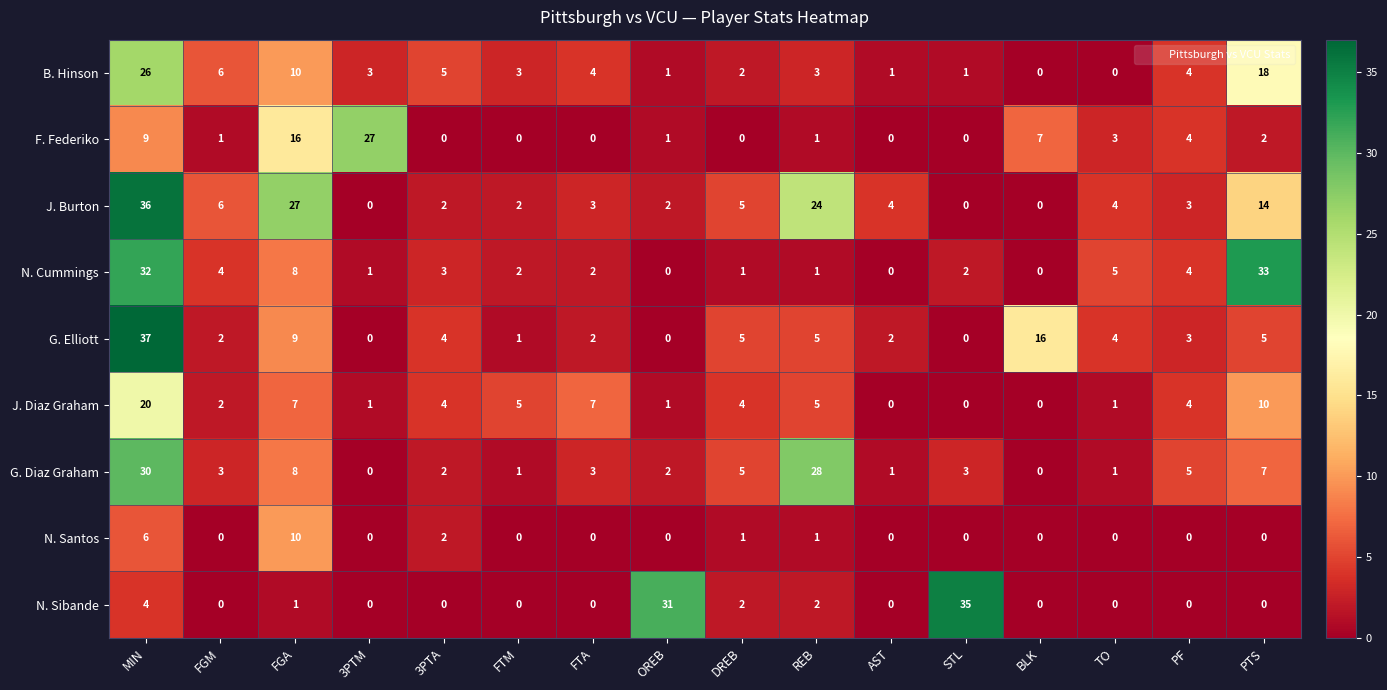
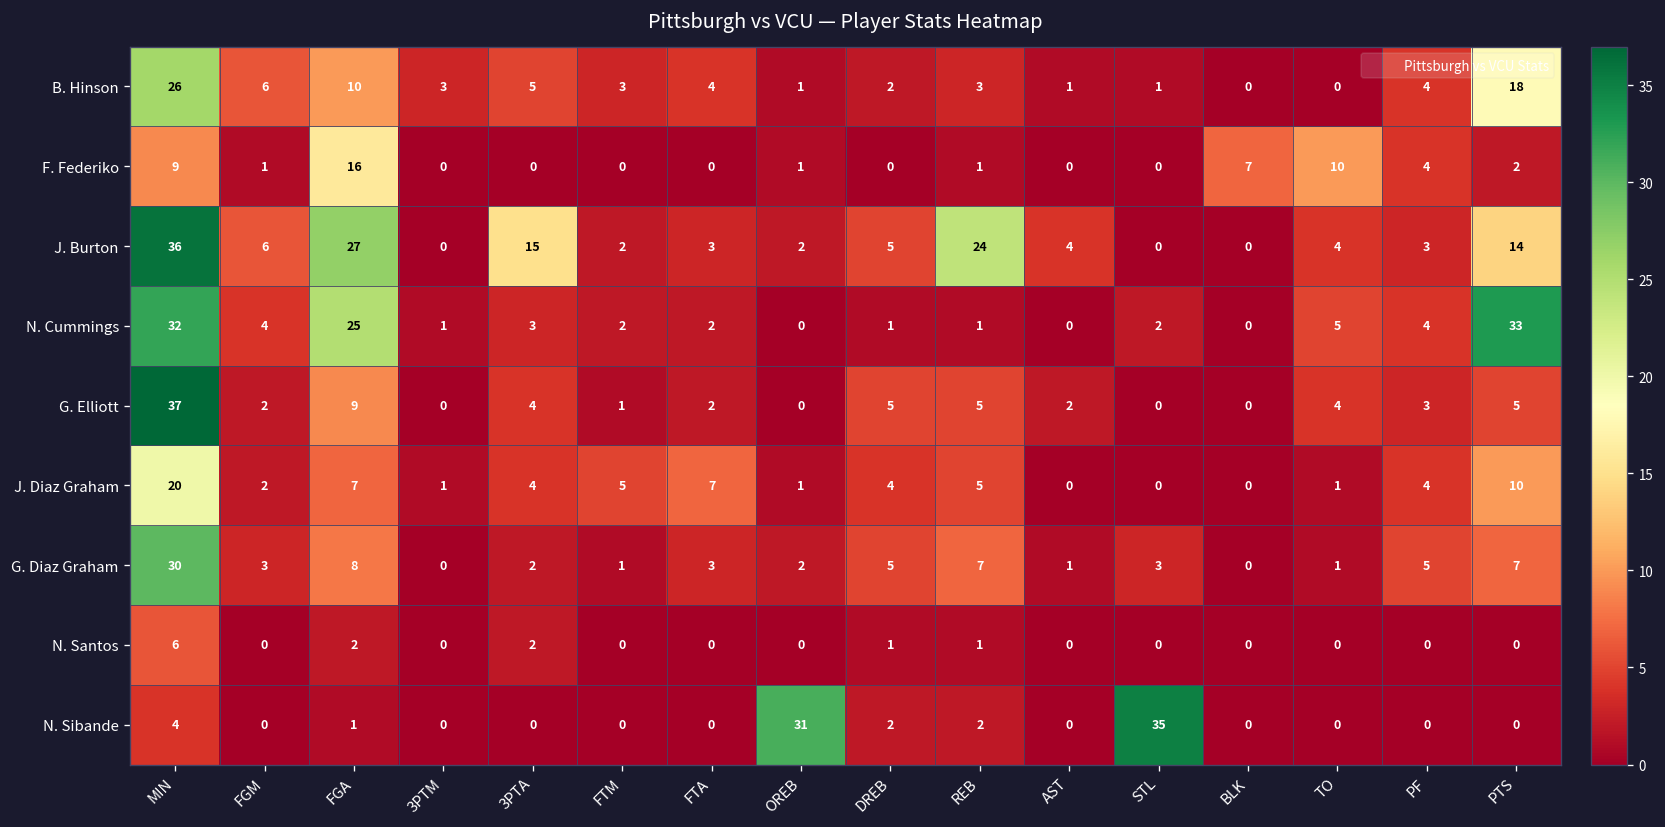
  {
    "B. Hinson": {
      "MIN": 26,
      "FGM": 6,
      "FGA": 10,
      "3PTM": 3,
      "3PTA": 5,
      "FTM": 3,
      "FTA": 4,
      "OREB": 1,
      "DREB": 2,
      "REB": 3,
      "AST": 1,
      "STL": 1,
      "BLK": 0,
      "TO": 0,
      "PF": 4,
      "PTS": 18
    },
    "F. Federiko": {
      "MIN": 9,
      "FGM": 1,
      "FGA": 16,
-     "3PTM": 27,
+     "3PTM": 0,
      "3PTA": 0,
      "FTM": 0,
      "FTA": 0,
      "OREB": 1,
      "DREB": 0,
      "REB": 1,
      "AST": 0,
      "STL": 0,
      "BLK": 7,
-     "TO": 3,
+     "TO": 10,
      "PF": 4,
      "PTS": 2
    },
    "J. Burton": {
      "MIN": 36,
      "FGM": 6,
      "FGA": 27,
      "3PTM": 0,
-     "3PTA": 2,
+     "3PTA": 15,
      "FTM": 2,
      "FTA": 3,
      "OREB": 2,
      "DREB": 5,
      "REB": 24,
      "AST": 4,
      "STL": 0,
      "BLK": 0,
      "TO": 4,
      "PF": 3,
      "PTS": 14
    },
    "N. Cummings": {
      "MIN": 32,
      "FGM": 4,
-     "FGA": 8,
+     "FGA": 25,
      "3PTM": 1,
      "3PTA": 3,
      "FTM": 2,
      "FTA": 2,
      "OREB": 0,
      "DREB": 1,
      "REB": 1,
      "AST": 0,
      "STL": 2,
      "BLK": 0,
      "TO": 5,
      "PF": 4,
      "PTS": 33
    },
    "G. Elliott": {
      "MIN": 37,
      "FGM": 2,
      "FGA": 9,
      "3PTM": 0,
      "3PTA": 4,
      "FTM": 1,
      "FTA": 2,
      "OREB": 0,
      "DREB": 5,
      "REB": 5,
      "AST": 2,
      "STL": 0,
-     "BLK": 16,
+     "BLK": 0,
      "TO": 4,
      "PF": 3,
      "PTS": 5
    },
    "J. Diaz Graham": {
      "MIN": 20,
      "FGM": 2,
      "FGA": 7,
      "3PTM": 1,
      "3PTA": 4,
      "FTM": 5,
      "FTA": 7,
      "OREB": 1,
      "DREB": 4,
      "REB": 5,
      "AST": 0,
      "STL": 0,
      "BLK": 0,
      "TO": 1,
      "PF": 4,
      "PTS": 10
    },
    "G. Diaz Graham": {
      "MIN": 30,
      "FGM": 3,
      "FGA": 8,
      "3PTM": 0,
      "3PTA": 2,
      "FTM": 1,
      "FTA": 3,
      "OREB": 2,
      "DREB": 5,
-     "REB": 28,
+     "REB": 7,
      "AST": 1,
      "STL": 3,
      "BLK": 0,
      "TO": 1,
      "PF": 5,
      "PTS": 7
    },
    "N. Santos": {
      "MIN": 6,
      "FGM": 0,
-     "FGA": 10,
+     "FGA": 2,
      "3PTM": 0,
      "3PTA": 2,
      "FTM": 0,
      "FTA": 0,
      "OREB": 0,
      "DREB": 1,
      "REB": 1,
      "AST": 0,
      "STL": 0,
      "BLK": 0,
      "TO": 0,
      "PF": 0,
      "PTS": 0
    },
    "N. Sibande": {
      "MIN": 4,
      "FGM": 0,
      "FGA": 1,
      "3PTM": 0,
      "3PTA": 0,
      "FTM": 0,
      "FTA": 0,
      "OREB": 31,
      "DREB": 2,
      "REB": 2,
      "AST": 0,
      "STL": 35,
      "BLK": 0,
      "TO": 0,
      "PF": 0,
      "PTS": 0
    }
  }
